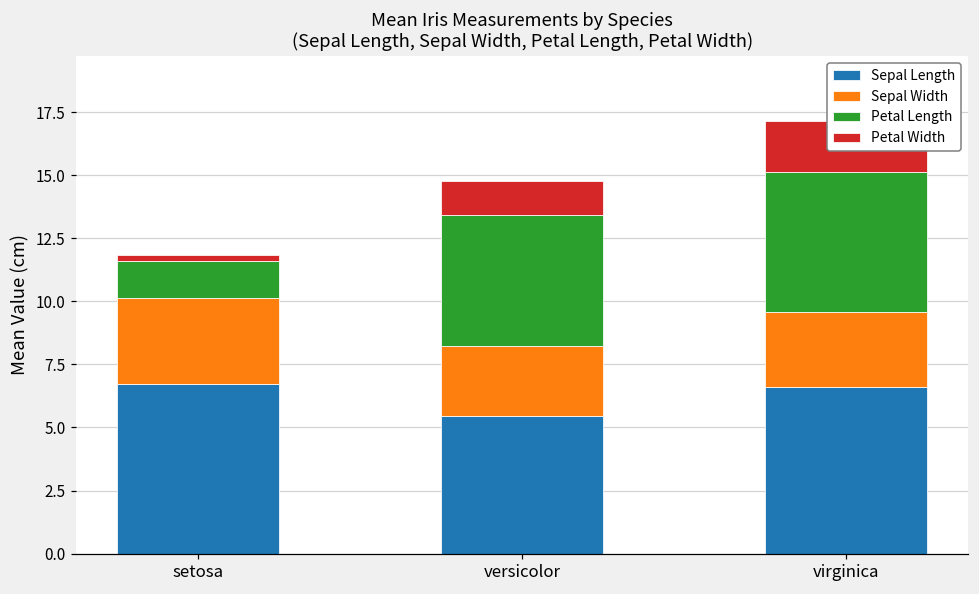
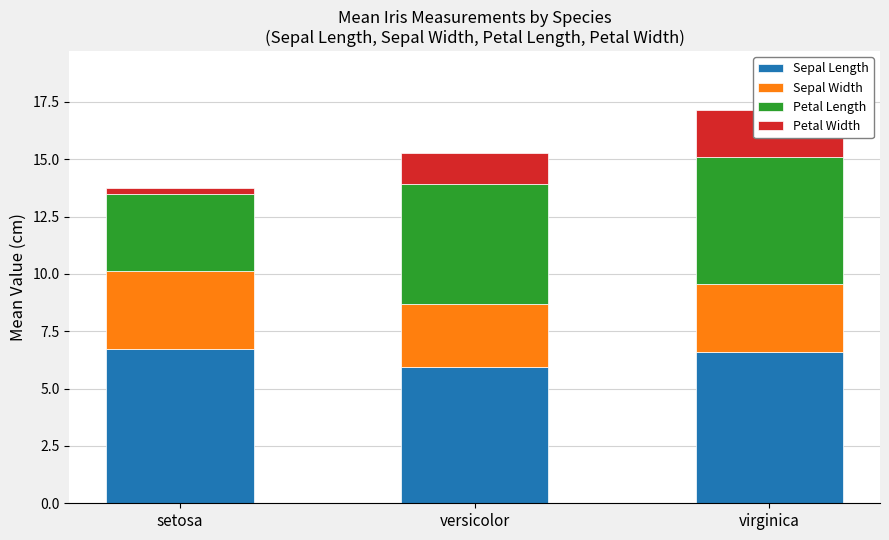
  {
    "Sepal Length": {
      "setosa": 6.7,
-     "versicolor": 5.4,
+     "versicolor": 5.9,
      "virginica": 6.6
    },
    "Sepal Width": {
      "setosa": 3.4,
      "versicolor": 2.8,
      "virginica": 3.0
    },
    "Petal Length": {
-     "setosa": 1.5,
+     "setosa": 3.3,
      "versicolor": 5.2,
      "virginica": 5.6
    },
    "Petal Width": {
      "setosa": 0.2,
      "versicolor": 1.3
    }
  }
